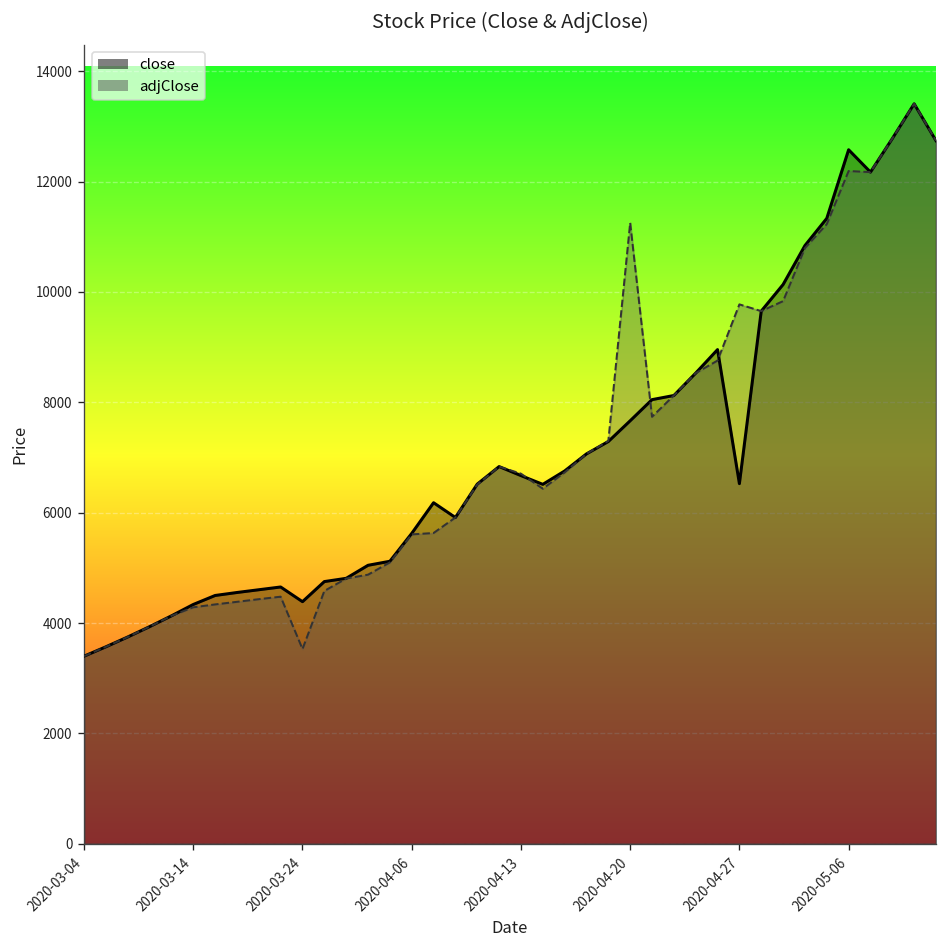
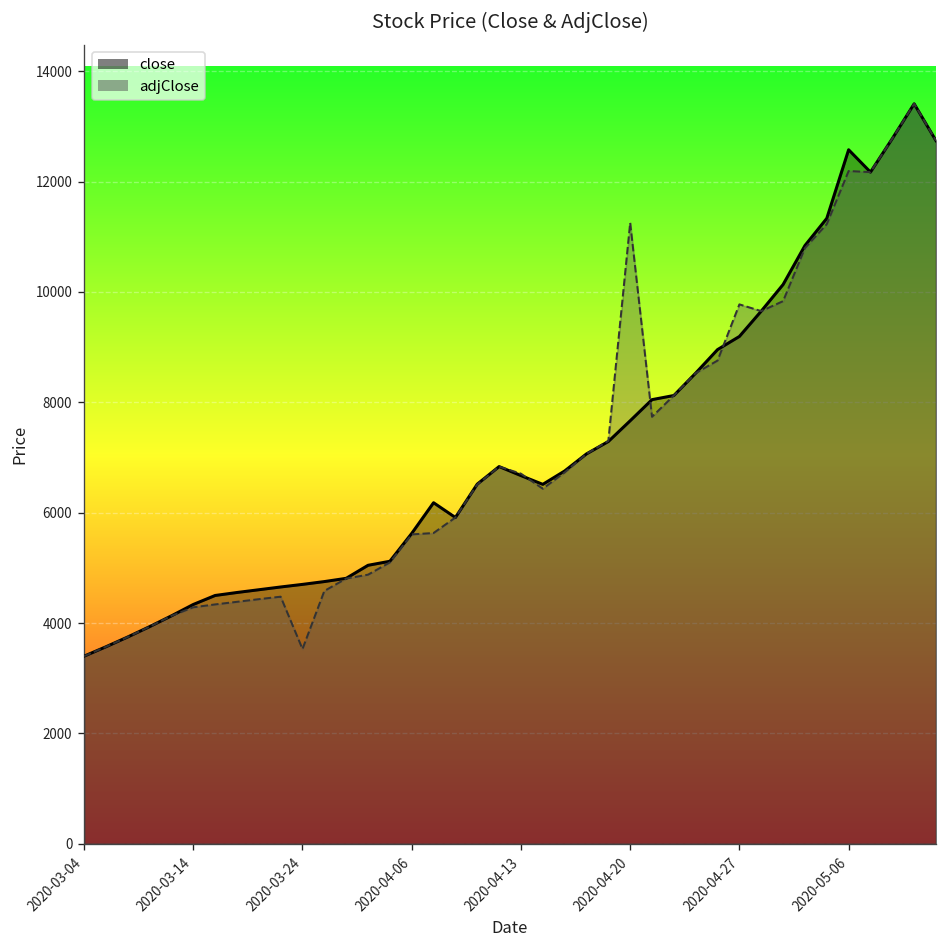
  {
    "close": {
-     "2020-03-24": 4400,
+     "2020-03-24": 4700,
      "2020-04-20": 7700,
-     "2020-04-27": 6500,
+     "2020-04-27": 9200,
      "2020-05-06": 12600
    },
    "adjClose": {
      "2020-03-24": 3500,
      "2020-04-20": 11300,
      "2020-04-27": 9800,
      "2020-05-06": 12200
    }
  }
